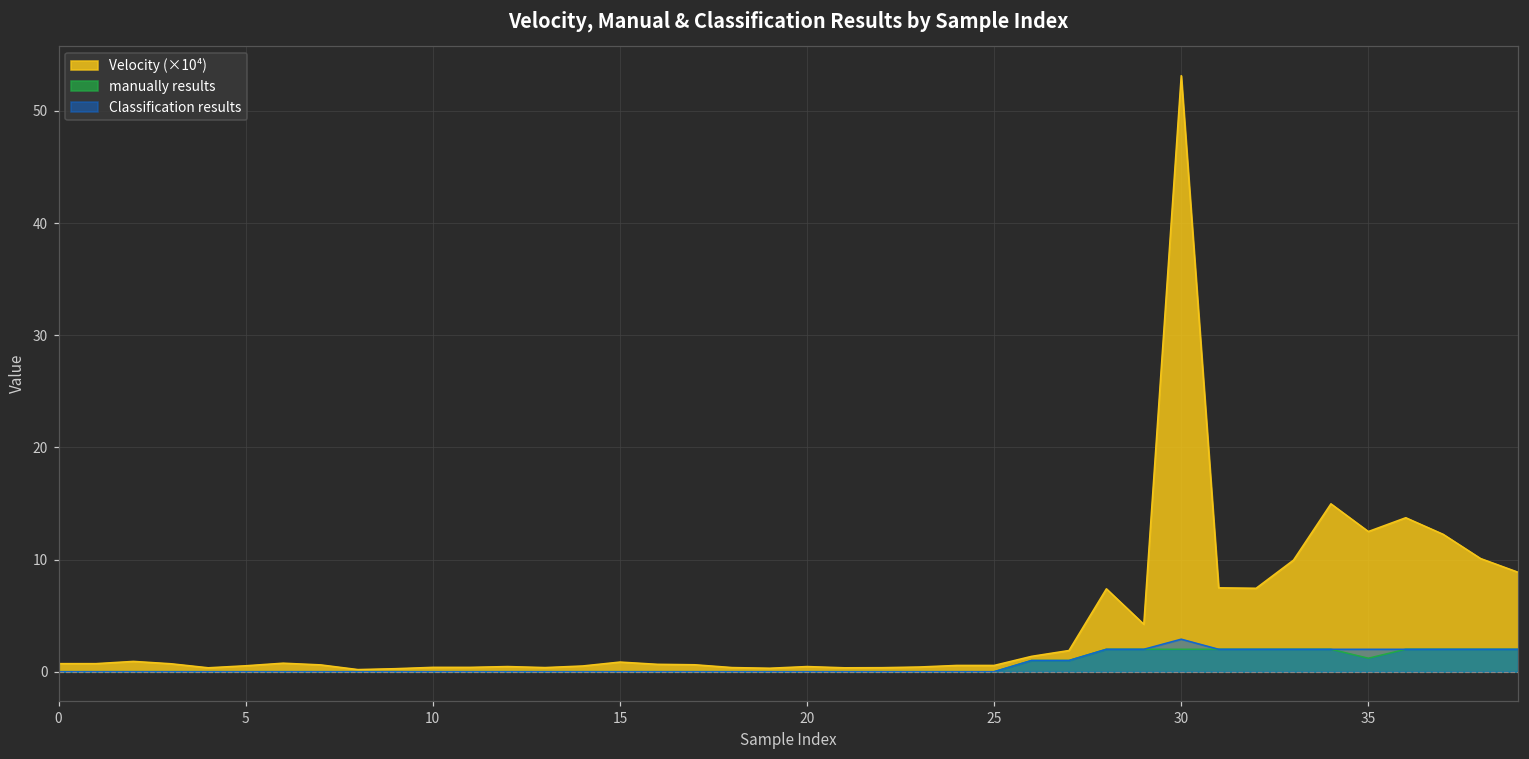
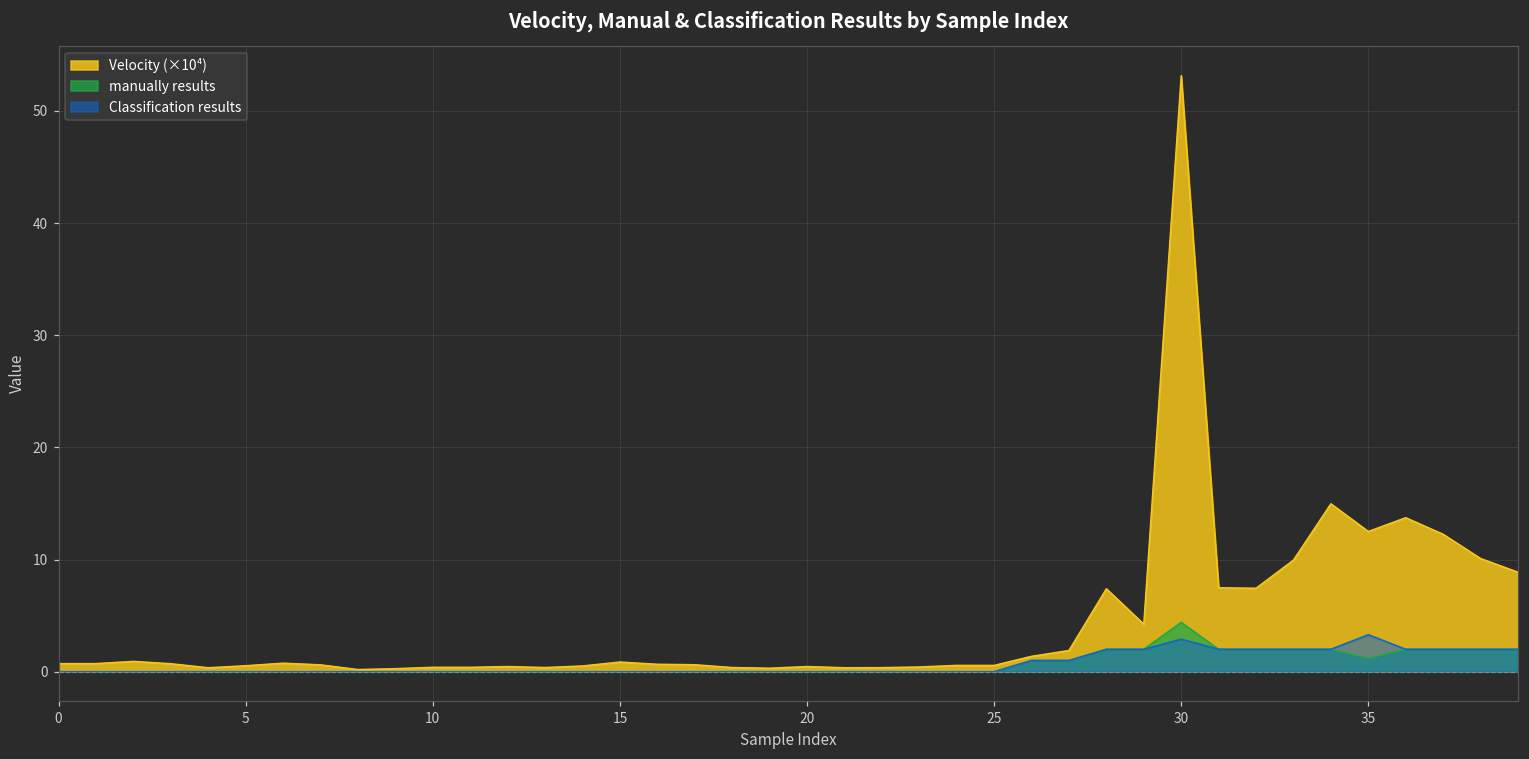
  {
    "Velocity (×10⁴)": {
      "0": 0.7,
      "5": 0.5,
      "10": 0.4,
      "15": 0.9,
      "20": 0.5,
      "25": 0.6,
      "30": 53.2,
      "35": 12.5
    },
    "manually results": {
-     "30": 2.0,
+     "30": 4.4,
      "35": 1.2
    },
    "Classification results": {
      "30": 2.9,
-     "35": 2.0
+     "35": 3.3
    }
  }
